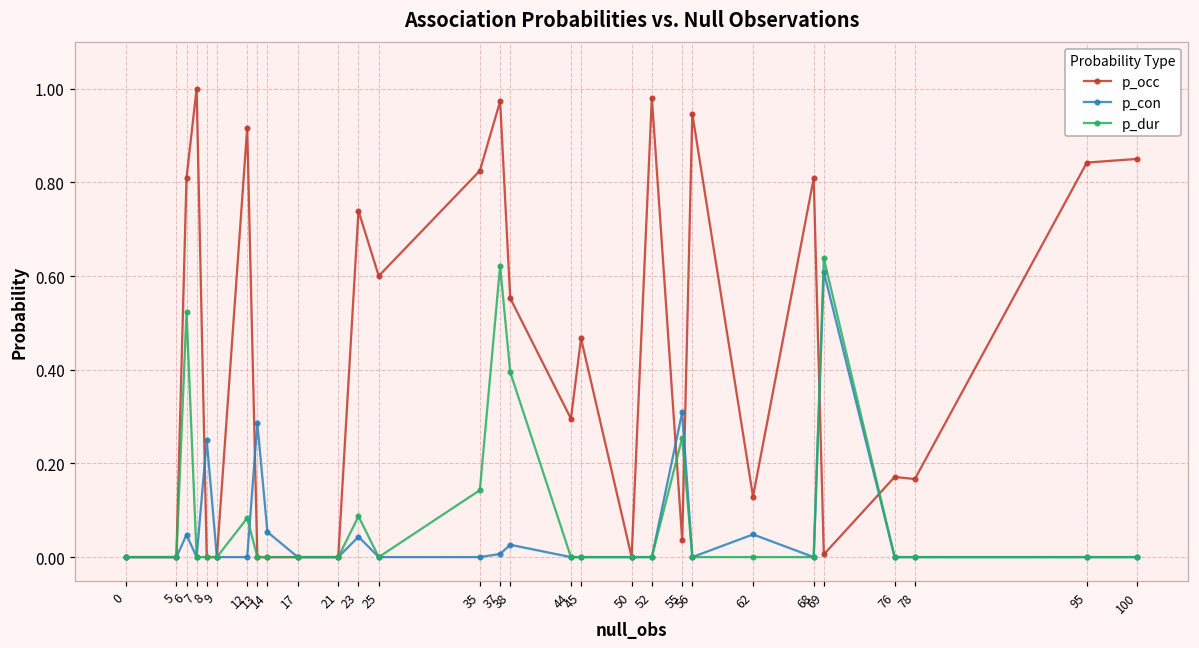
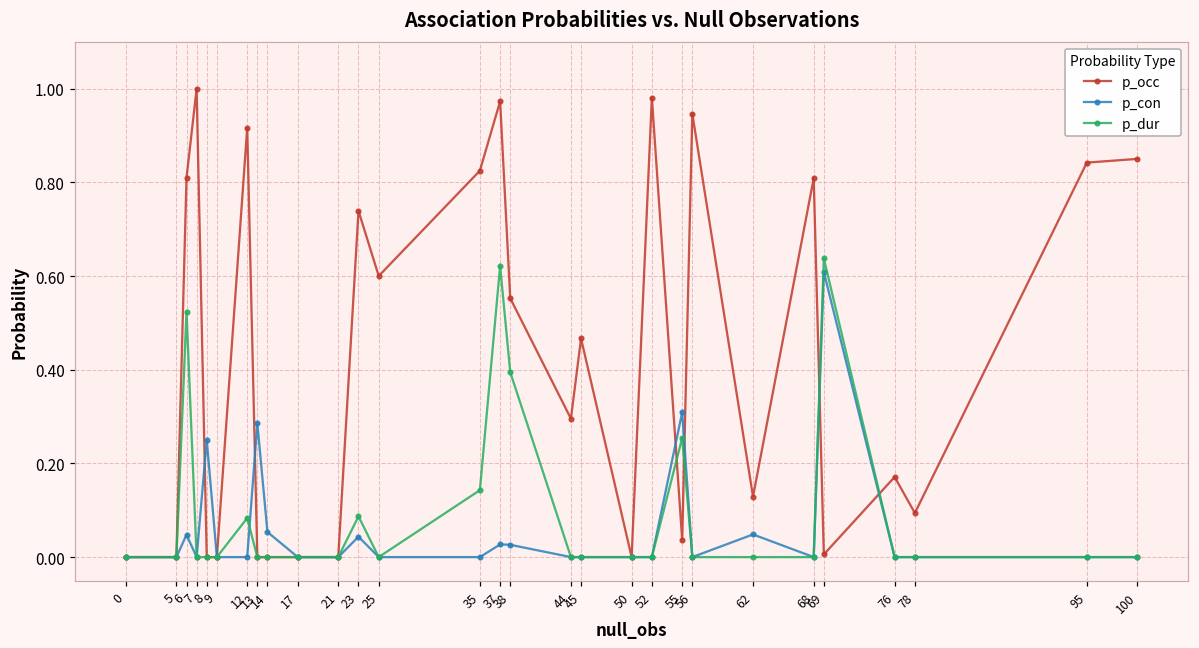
  {
    "p_occ": {
      "6": 0.81,
      "7": 1.00,
      "12": 0.92,
      "23": 0.74,
      "25": 0.60,
      "35": 0.82,
      "37": 0.97,
      "38": 0.55,
      "44": 0.30,
      "45": 0.47,
      "52": 0.98,
      "55": 0.04,
      "56": 0.95,
      "62": 0.13,
      "68": 0.81,
      "69": 0.01,
      "76": 0.17,
-     "78": 0.17,
+     "78": 0.09,
      "95": 0.84,
      "100": 0.85
    },
    "p_con": {
      "6": 0.05,
      "8": 0.25,
      "12": 0.00,
      "13": 0.29,
      "14": 0.05,
      "23": 0.04,
      "35": 0.00,
-     "37": 0.01,
+     "37": 0.03,
      "38": 0.03,
      "55": 0.31,
      "62": 0.05,
      "69": 0.61
    },
    "p_dur": {
      "6": 0.52,
      "12": 0.08,
      "23": 0.09,
      "35": 0.14,
      "37": 0.62,
      "38": 0.39,
      "55": 0.25,
      "62": 0.00,
      "69": 0.64
    }
  }
